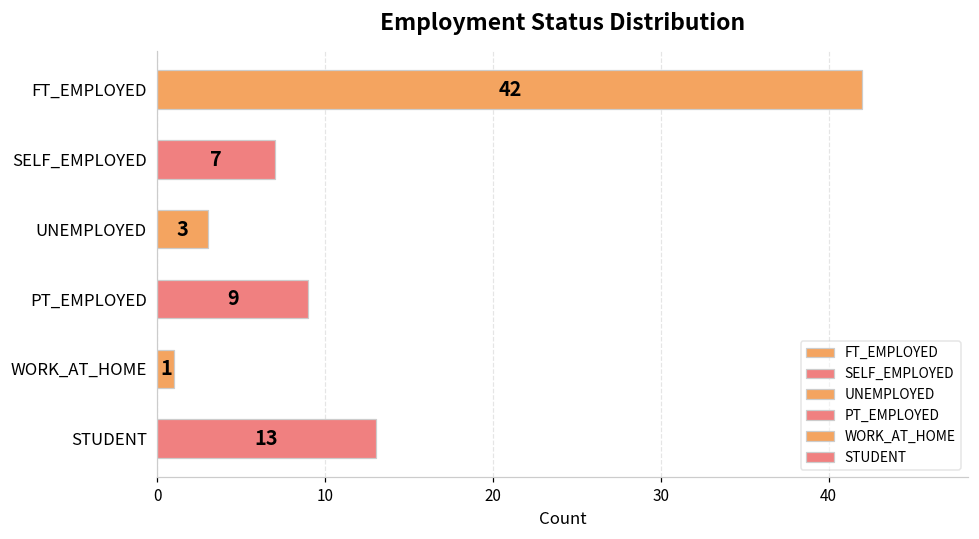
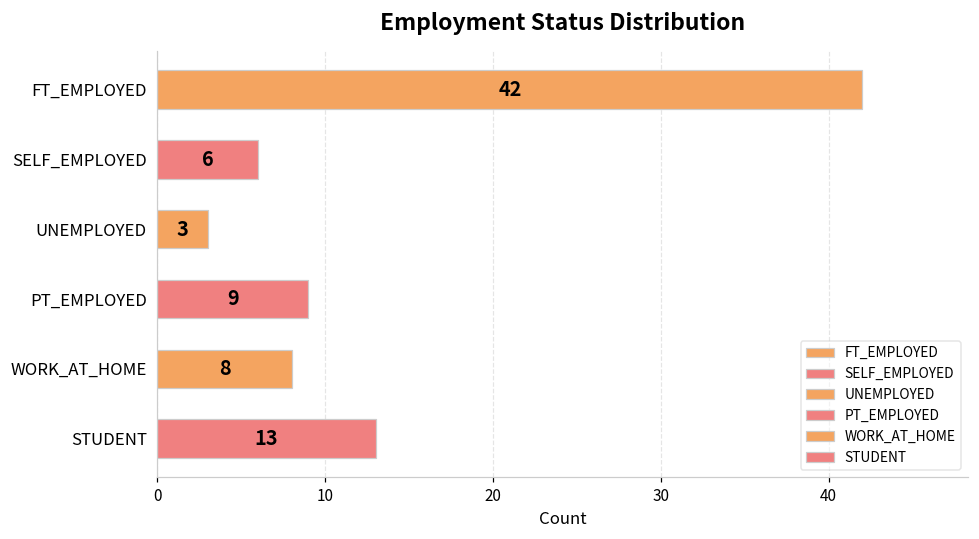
  {
    "FT_EMPLOYED": 42,
-   "SELF_EMPLOYED": 7,
+   "SELF_EMPLOYED": 6,
    "UNEMPLOYED": 3,
    "PT_EMPLOYED": 9,
-   "WORK_AT_HOME": 1,
+   "WORK_AT_HOME": 8,
    "STUDENT": 13
  }
